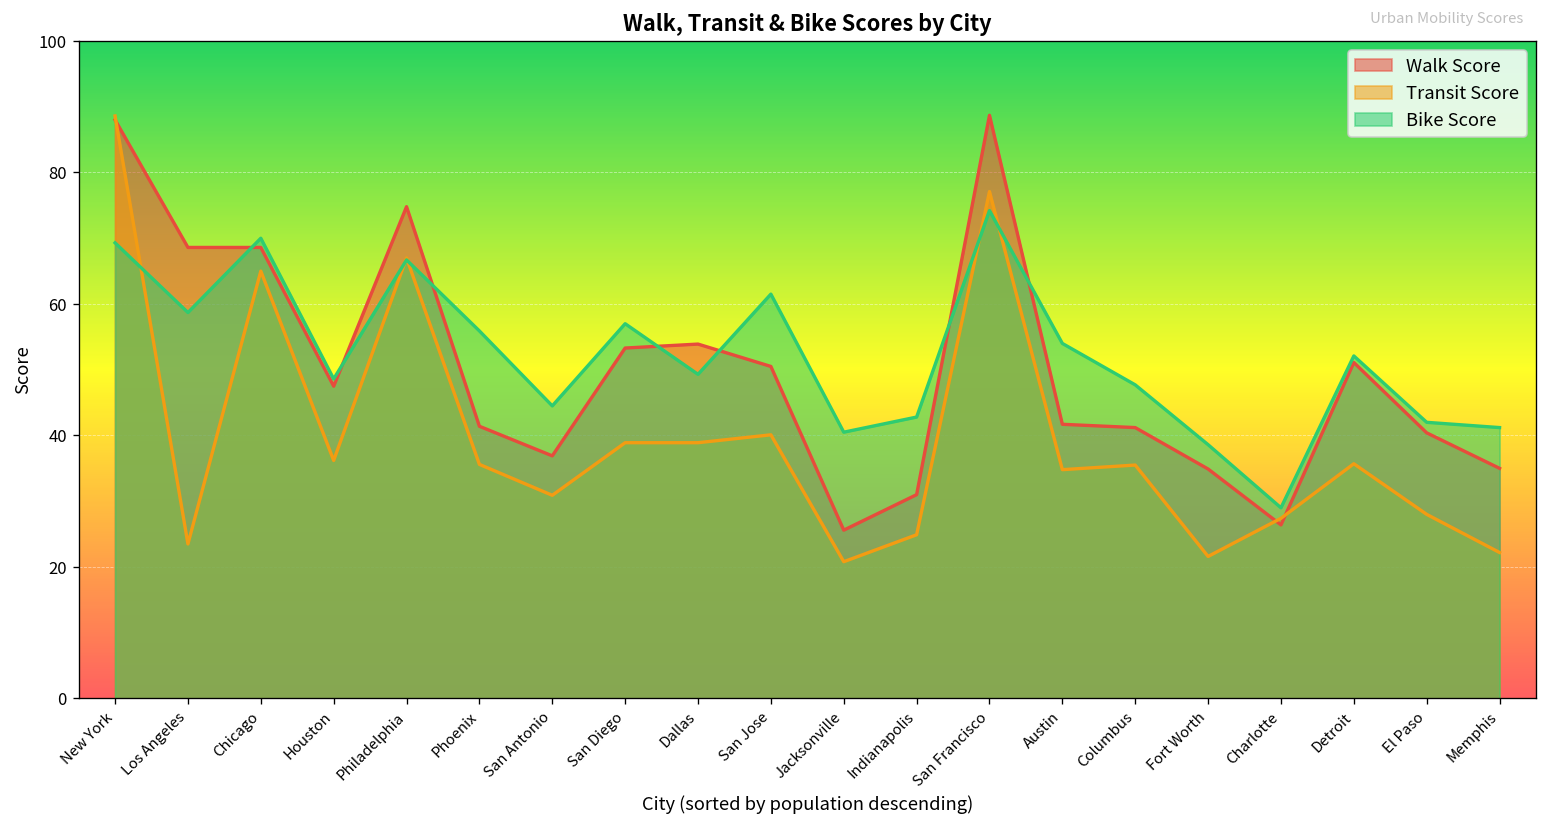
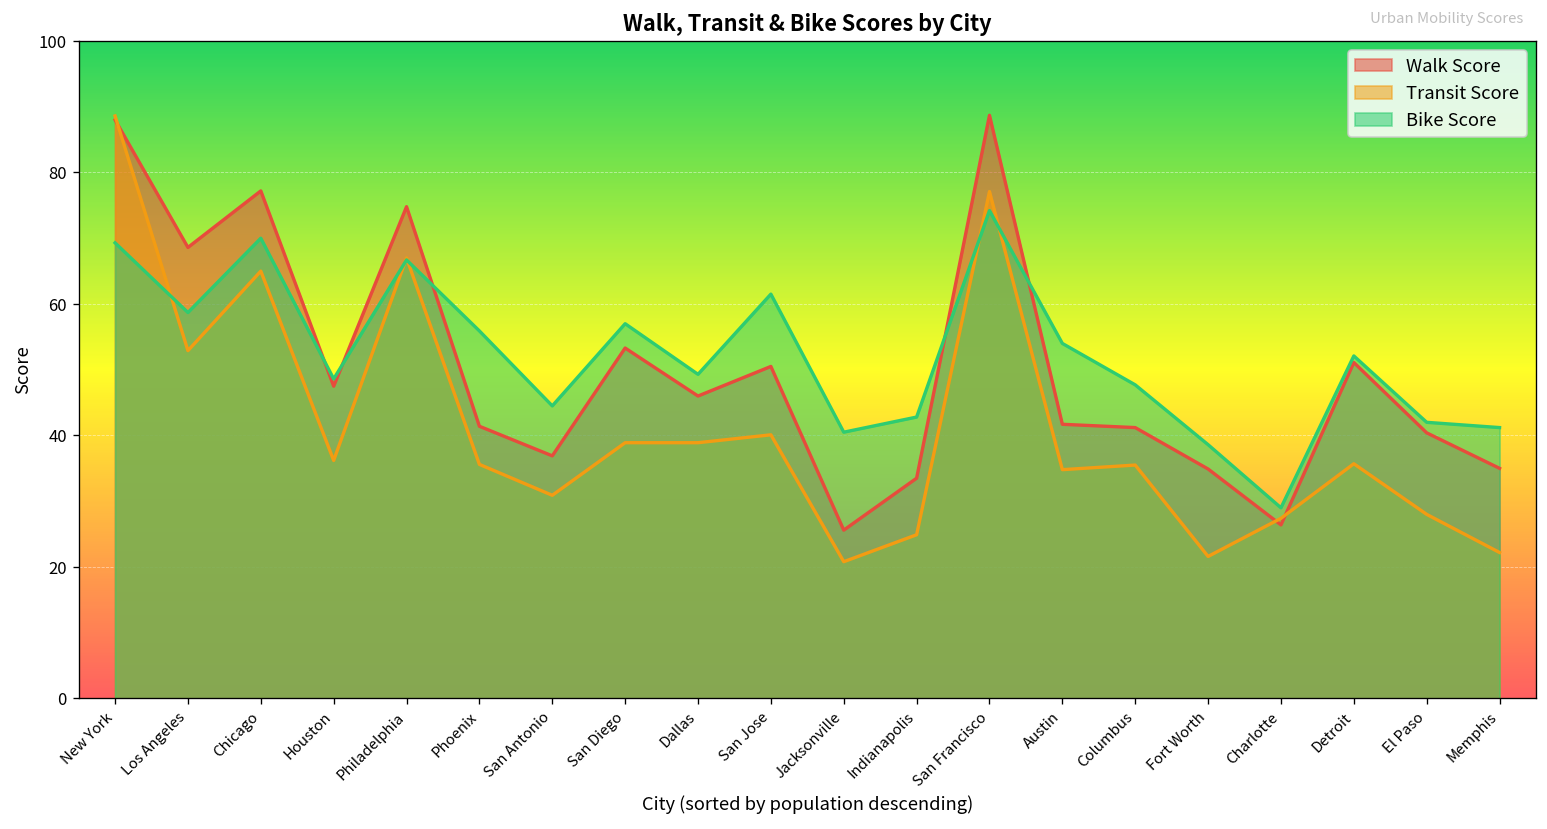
  {
    "Walk Score": {
      "New York": 88,
      "Los Angeles": 69,
-     "Chicago": 69,
+     "Chicago": 77,
      "Houston": 48,
      "Philadelphia": 75,
      "Phoenix": 41,
      "San Antonio": 37,
      "San Diego": 53,
-     "Dallas": 54,
+     "Dallas": 46,
      "San Jose": 51,
      "Jacksonville": 26,
-     "Indianapolis": 31,
+     "Indianapolis": 34,
      "San Francisco": 89,
      "Austin": 42,
      "Columbus": 41,
      "Fort Worth": 35,
      "Charlotte": 26,
      "Detroit": 51,
      "El Paso": 40,
      "Memphis": 35
    },
    "Transit Score": {
      "New York": 89,
-     "Los Angeles": 24,
+     "Los Angeles": 53,
      "Chicago": 65,
      "Houston": 36,
      "Phoenix": 36,
      "San Antonio": 31,
      "San Diego": 39,
      "Dallas": 39,
      "San Jose": 40,
      "Jacksonville": 21,
      "Indianapolis": 25,
      "San Francisco": 77,
      "Austin": 35,
      "Columbus": 36,
      "Fort Worth": 22,
      "Charlotte": 27,
      "Detroit": 36,
      "El Paso": 28,
      "Memphis": 22
    },
    "Bike Score": {
      "New York": 69,
      "Los Angeles": 59,
      "Chicago": 70,
      "Houston": 49,
      "Phoenix": 56,
      "San Antonio": 45,
      "San Diego": 57,
      "Dallas": 49,
      "San Jose": 62,
      "Jacksonville": 41,
      "Indianapolis": 43,
      "San Francisco": 74,
      "Austin": 54,
      "Columbus": 48,
      "Fort Worth": 39,
      "Charlotte": 29,
      "Detroit": 52,
      "El Paso": 42,
      "Memphis": 41
    }
  }
